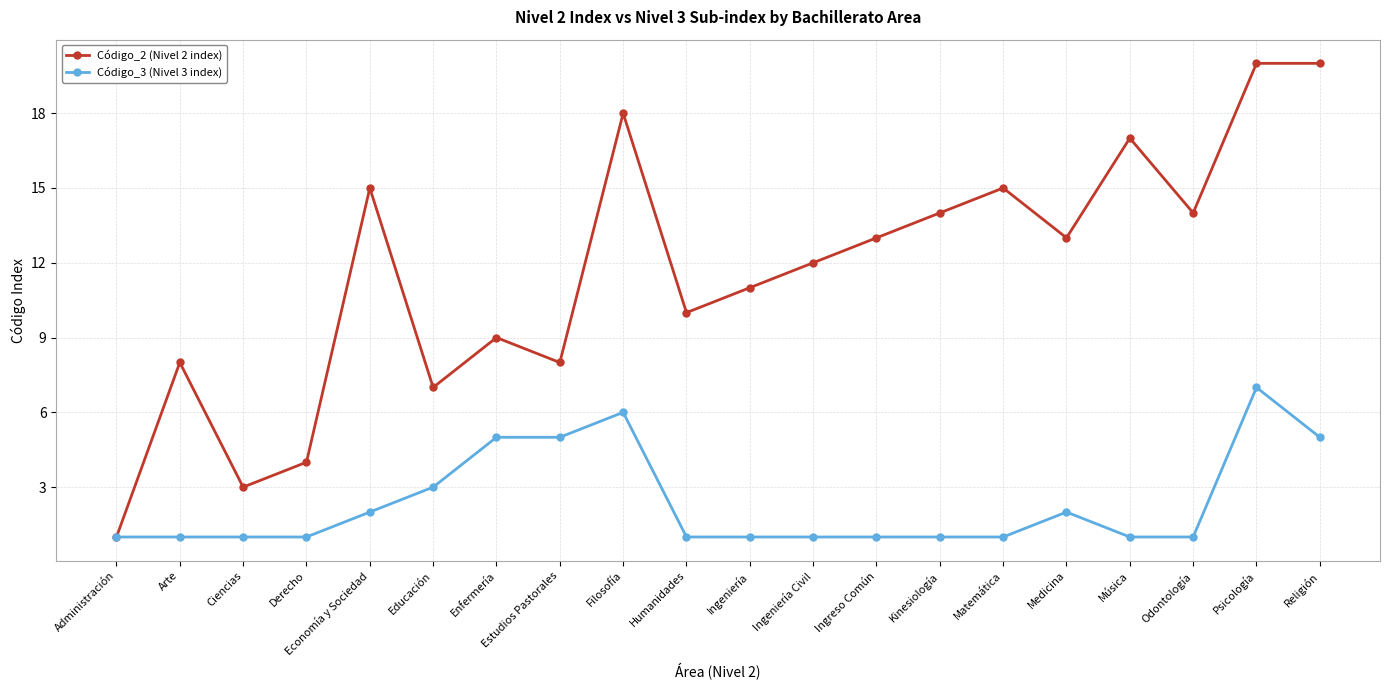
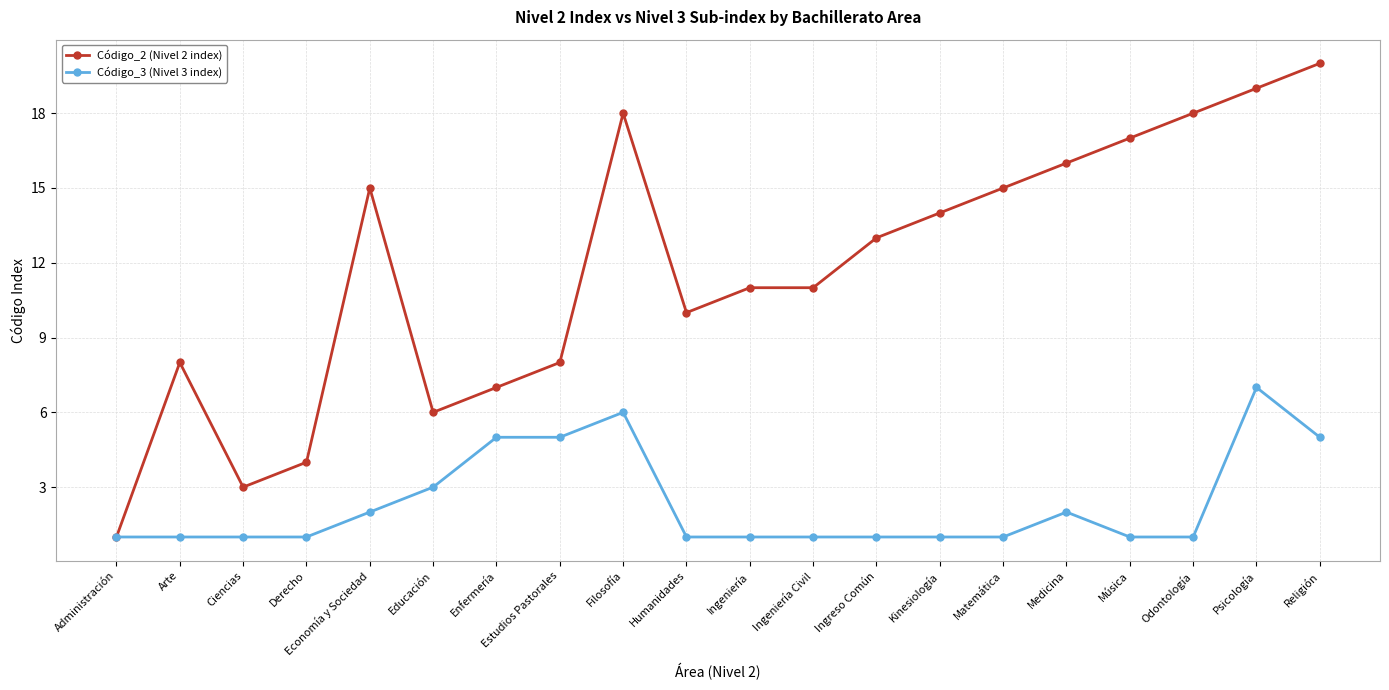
  {
    "Código_2 (Nivel 2 index)": {
      "Arte": 8,
      "Ciencias": 3,
      "Derecho": 4,
      "Economía y Sociedad": 15,
-     "Educación": 7,
-     "Enfermería": 9,
+     "Educación": 6,
+     "Enfermería": 7,
      "Estudios Pastorales": 8,
      "Filosofía": 18,
      "Humanidades": 10,
      "Ingeniería": 11,
-     "Ingeniería Civil": 12,
+     "Ingeniería Civil": 11,
      "Ingreso Común": 13,
      "Kinesiología": 14,
      "Matemática": 15,
-     "Medicina": 13,
+     "Medicina": 16,
      "Música": 17,
-     "Odontología": 14,
-     "Psicología": 20,
+     "Odontología": 18,
+     "Psicología": 19,
      "Religión": 20
    },
    "Código_3 (Nivel 3 index)": {
      "Arte": 1,
      "Ciencias": 1,
      "Derecho": 1,
      "Economía y Sociedad": 2,
      "Educación": 3,
      "Enfermería": 5,
      "Estudios Pastorales": 5,
      "Filosofía": 6,
      "Humanidades": 1,
      "Ingeniería": 1,
      "Ingeniería Civil": 1,
      "Ingreso Común": 1,
      "Kinesiología": 1,
      "Matemática": 1,
      "Medicina": 2,
      "Música": 1,
      "Odontología": 1,
      "Psicología": 7,
      "Religión": 5
    }
  }
